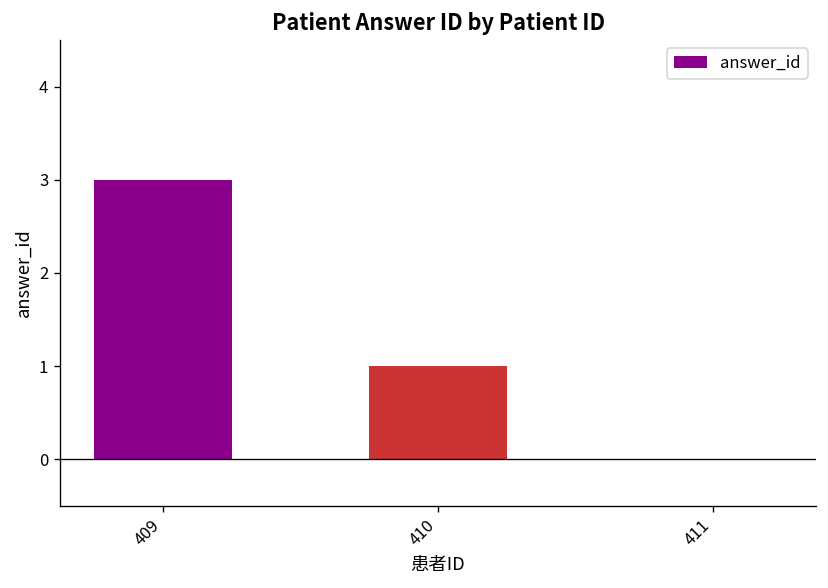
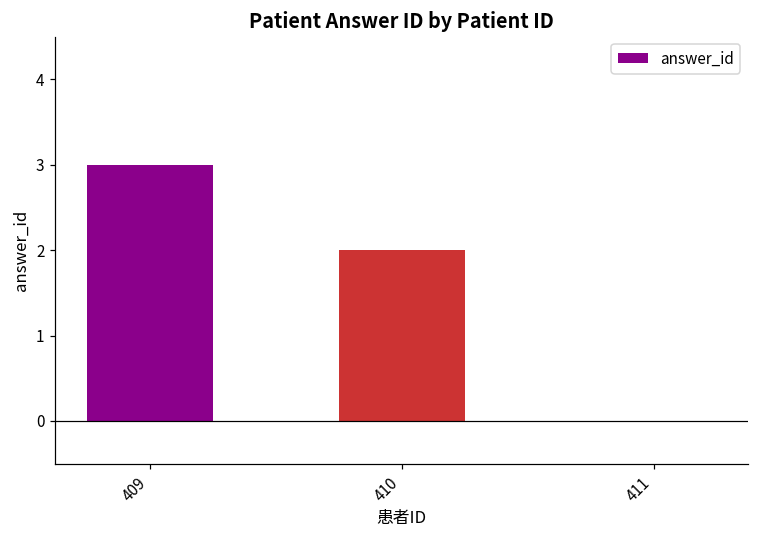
  {
    "409": 3,
-   "410": 1,
+   "410": 2,
    "411": 0
  }
